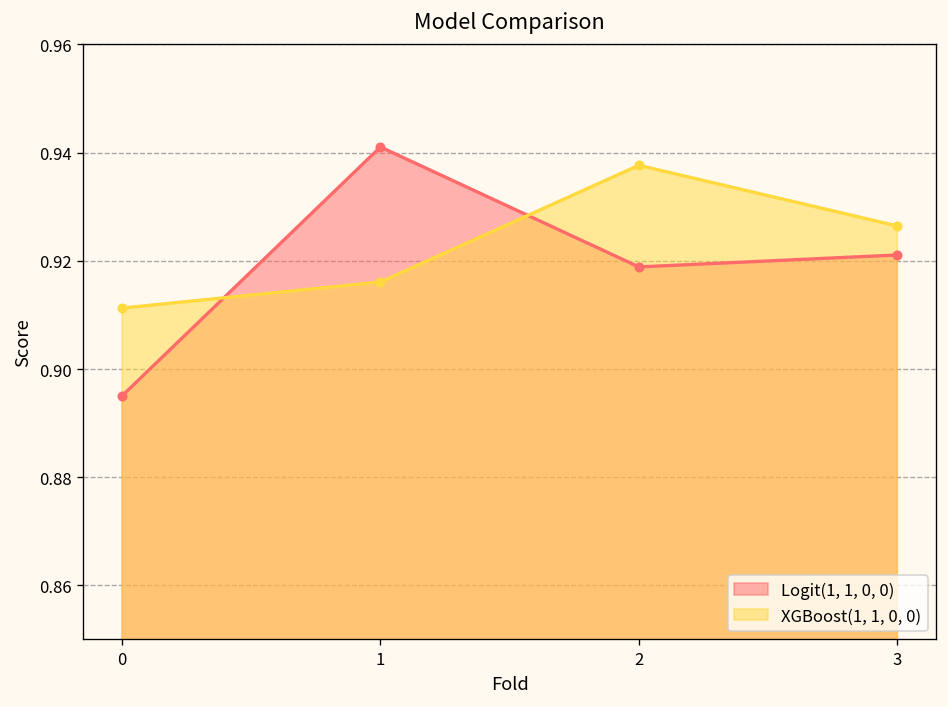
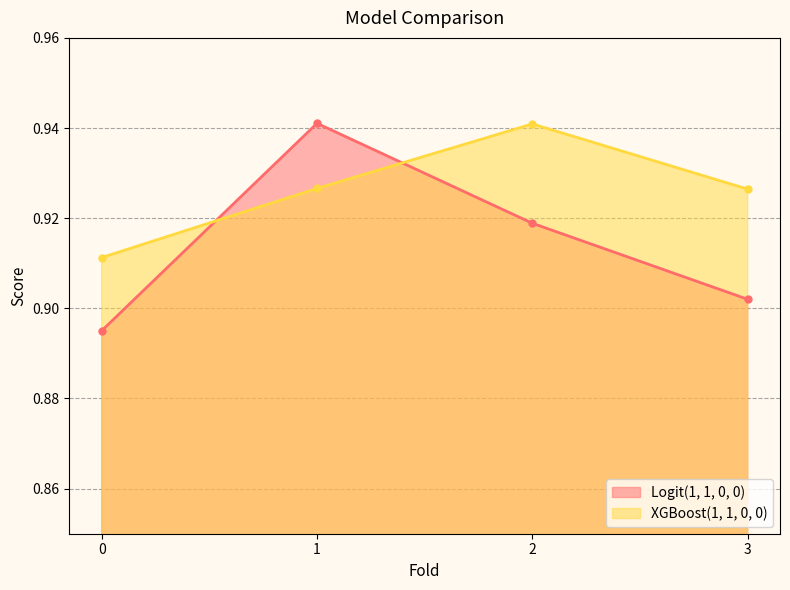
  {
    "Logit(1, 1, 0, 0)": {
      "0": 0.895,
      "1": 0.941,
      "2": 0.919,
-     "3": 0.921
+     "3": 0.902
    },
    "XGBoost(1, 1, 0, 0)": {
      "0": 0.911,
-     "1": 0.916,
-     "2": 0.938,
+     "1": 0.927,
+     "2": 0.941,
      "3": 0.926
    }
  }
